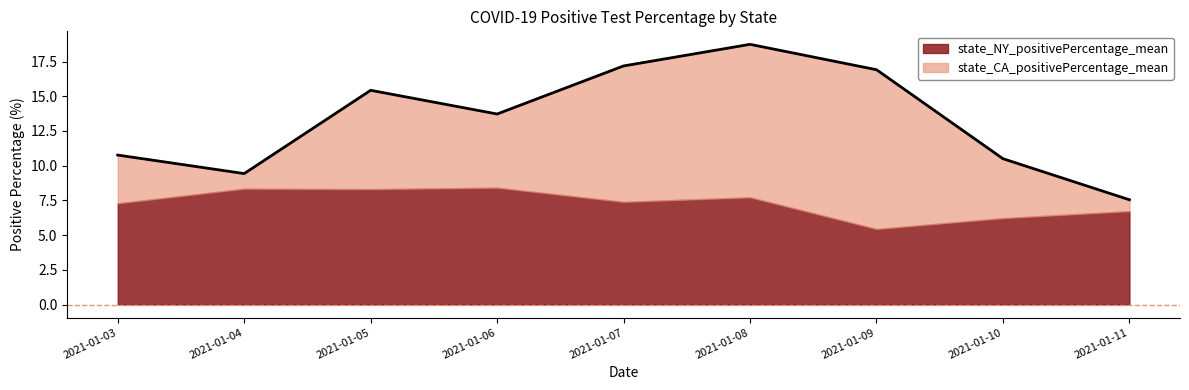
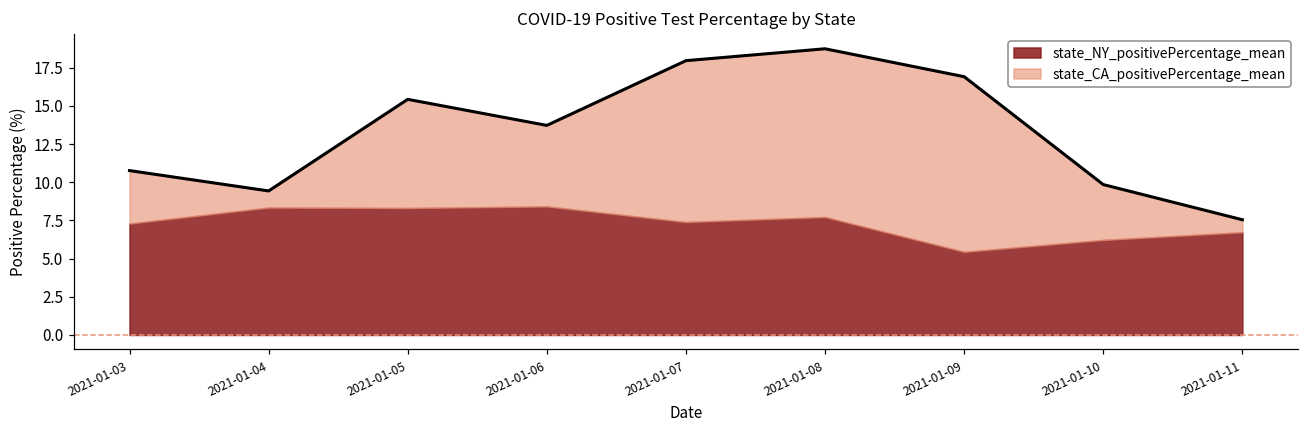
  {
    "state_CA_positivePercentage_mean": {
      "2021-01-03": 10.8,
      "2021-01-04": 9.4,
      "2021-01-05": 15.4,
      "2021-01-06": 13.7,
-     "2021-01-07": 17.2,
+     "2021-01-07": 18.0,
      "2021-01-08": 18.7,
      "2021-01-09": 16.9,
-     "2021-01-10": 10.5,
+     "2021-01-10": 9.8,
      "2021-01-11": 7.5
    },
    "state_NY_positivePercentage_mean": {
      "2021-01-03": 7.3,
      "2021-01-04": 8.3,
      "2021-01-05": 8.3,
      "2021-01-06": 8.4,
      "2021-01-07": 7.4,
      "2021-01-08": 7.7,
      "2021-01-09": 5.4,
      "2021-01-10": 6.2,
      "2021-01-11": 6.7
    }
  }
